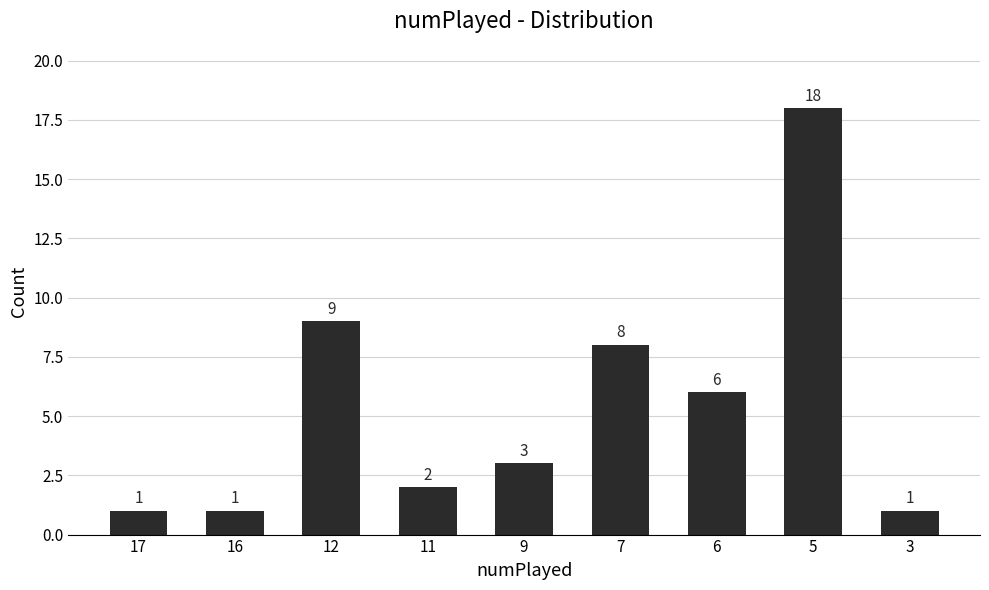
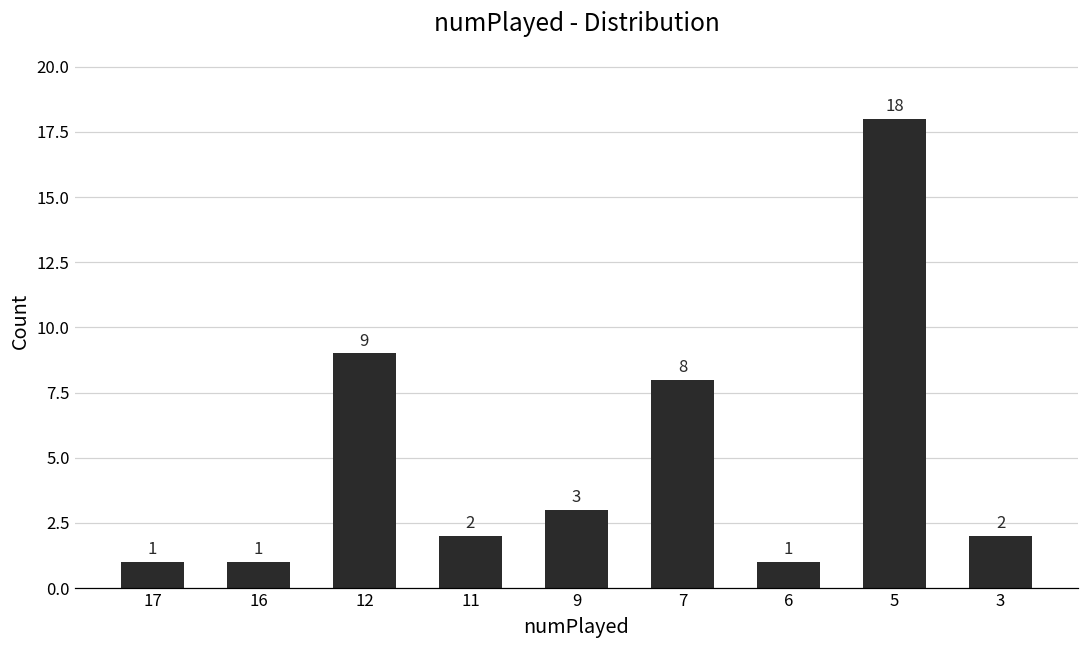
  {
    "17": 1,
    "16": 1,
    "12": 9,
    "11": 2,
    "9": 3,
    "7": 8,
-   "6": 6,
+   "6": 1,
    "5": 18,
-   "3": 1
+   "3": 2
  }
